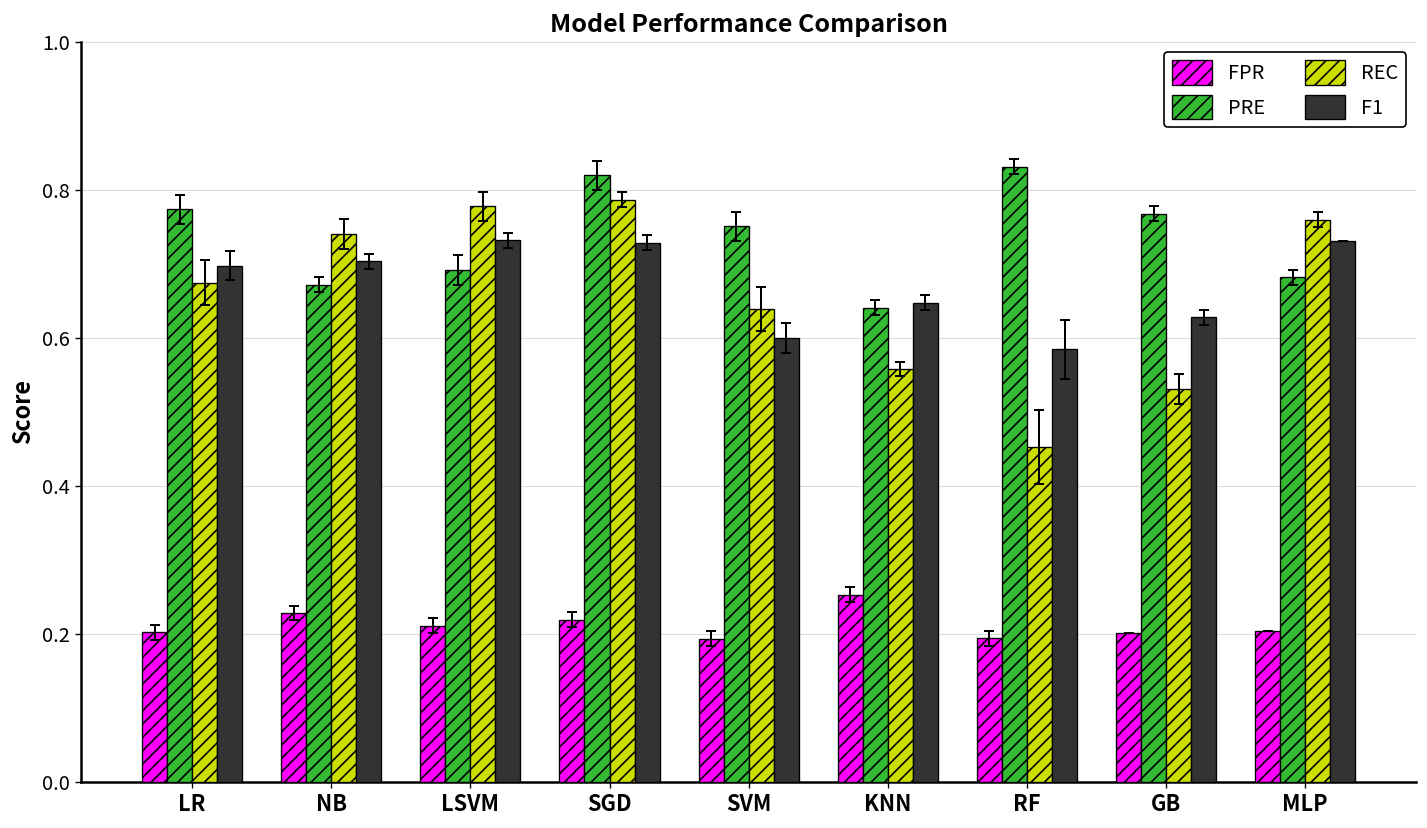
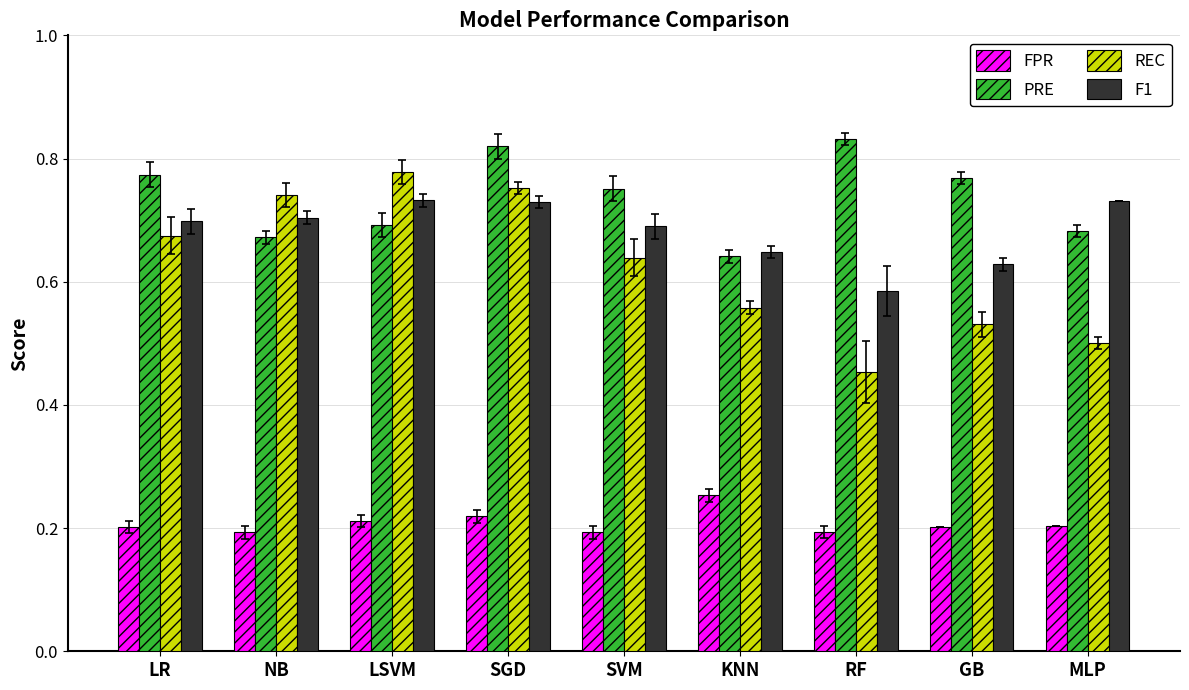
  {
    "FPR": {
      "LR": 0.20,
-     "NB": 0.23,
+     "NB": 0.19,
      "LSVM": 0.21,
      "SGD": 0.22,
      "SVM": 0.19,
      "KNN": 0.25,
      "RF": 0.19,
      "GB": 0.20,
      "MLP": 0.20
    },
    "PRE": {
      "LR": 0.77,
      "NB": 0.67,
      "LSVM": 0.69,
      "SGD": 0.82,
      "SVM": 0.75,
      "KNN": 0.64,
      "RF": 0.83,
      "GB": 0.77,
      "MLP": 0.68
    },
    "REC": {
      "LR": 0.68,
      "NB": 0.74,
      "LSVM": 0.78,
-     "SGD": 0.79,
+     "SGD": 0.75,
      "SVM": 0.64,
      "KNN": 0.56,
      "RF": 0.45,
      "GB": 0.53,
-     "MLP": 0.76
+     "MLP": 0.50
    },
    "F1": {
      "LR": 0.70,
      "NB": 0.70,
      "LSVM": 0.73,
      "SGD": 0.73,
-     "SVM": 0.60,
+     "SVM": 0.69,
      "KNN": 0.65,
      "RF": 0.59,
      "GB": 0.63,
      "MLP": 0.73
    }
  }
